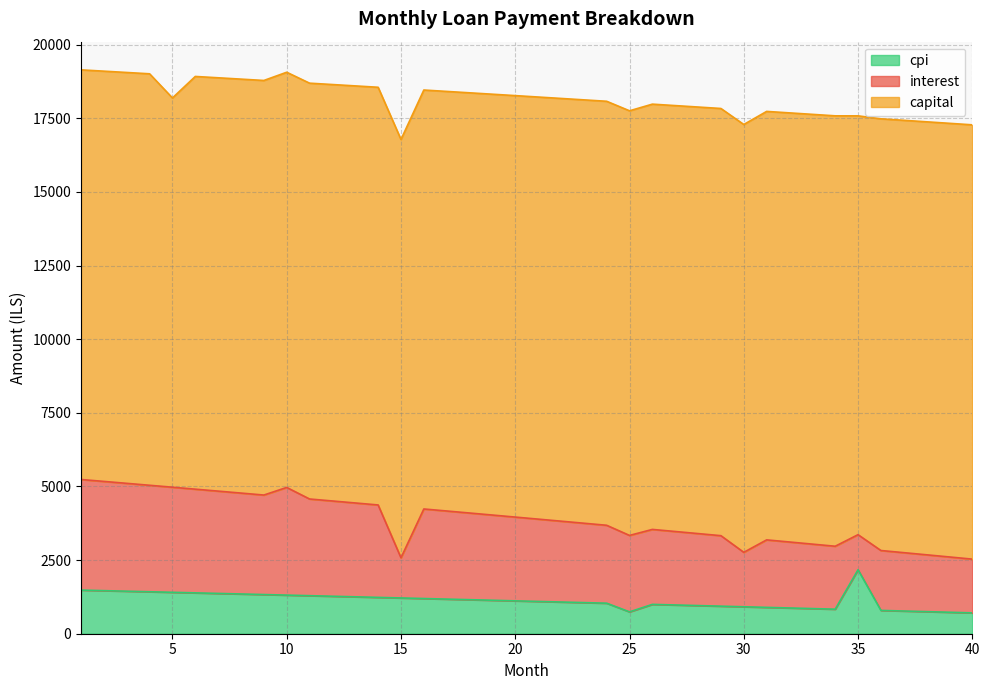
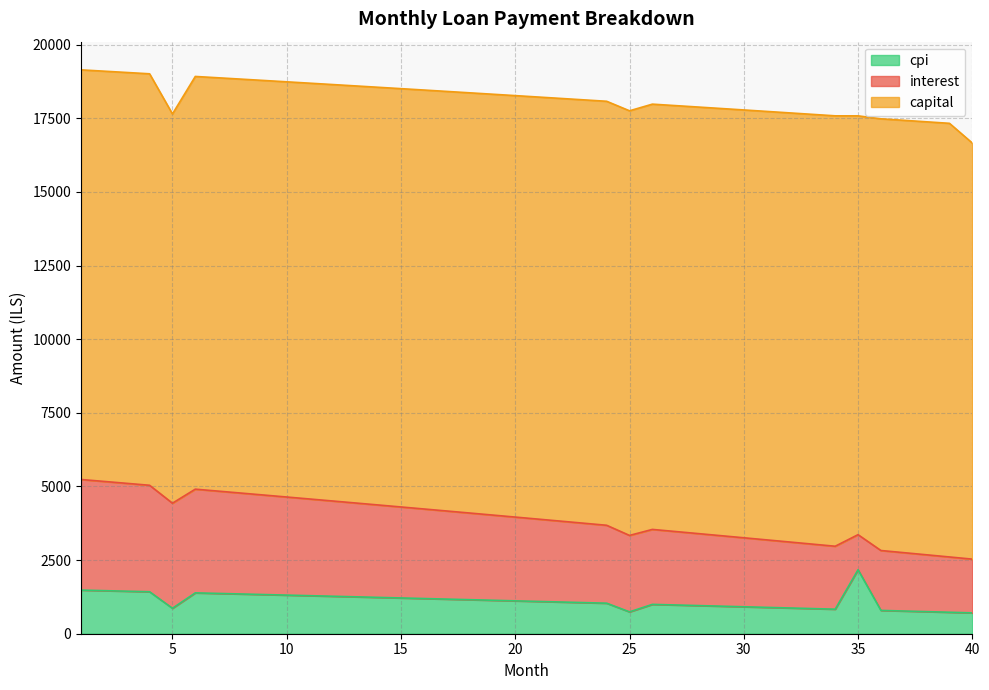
  {
    "cpi": {
-     "5": 1400,
+     "5": 900,
      "10": 1300,
      "15": 1200,
      "20": 1100,
      "25": 700,
      "30": 900,
      "35": 2200,
      "40": 700
    },
    "interest": {
      "5": 3600,
-     "10": 3700,
-     "15": 1400,
+     "10": 3300,
+     "15": 3100,
      "20": 2800,
      "25": 2600,
-     "30": 1800,
+     "30": 2300,
      "35": 1200,
      "40": 1800
    },
    "capital": {
      "5": 13200,
      "10": 14100,
      "15": 14200,
      "20": 14300,
      "25": 14400,
      "30": 14500,
      "35": 14200,
-     "40": 14700
+     "40": 14100
    }
  }
